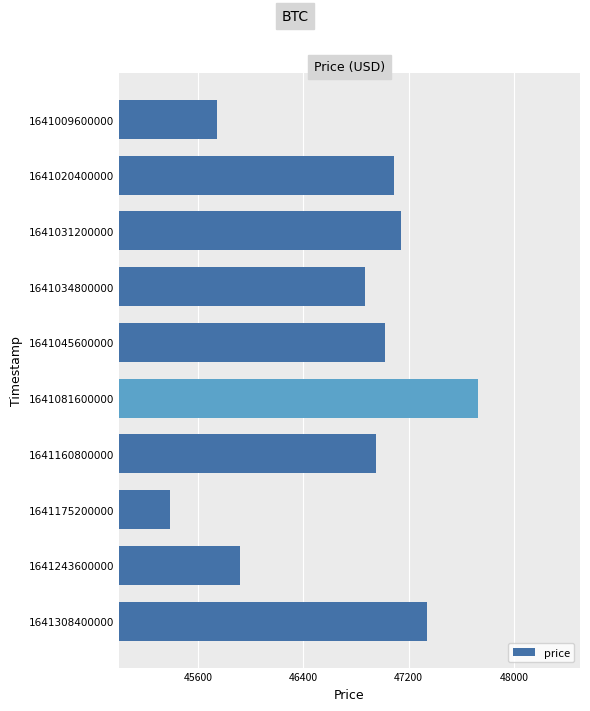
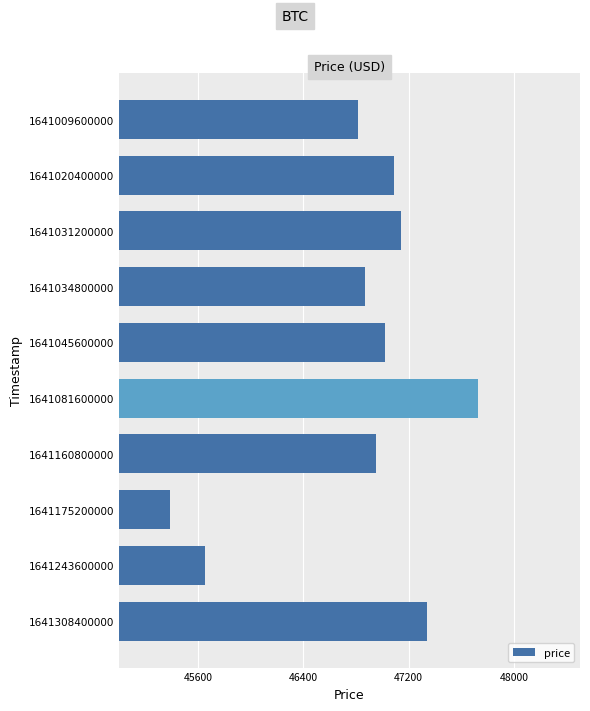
  {
-   "1641009600000": 45740,
+   "1641009600000": 46810,
    "1641020400000": 47090,
    "1641031200000": 47140,
    "1641034800000": 46870,
    "1641045600000": 47020,
    "1641081600000": 47720,
    "1641160800000": 46950,
    "1641175200000": 45390,
-   "1641243600000": 45920,
+   "1641243600000": 45650,
    "1641308400000": 47340
  }
